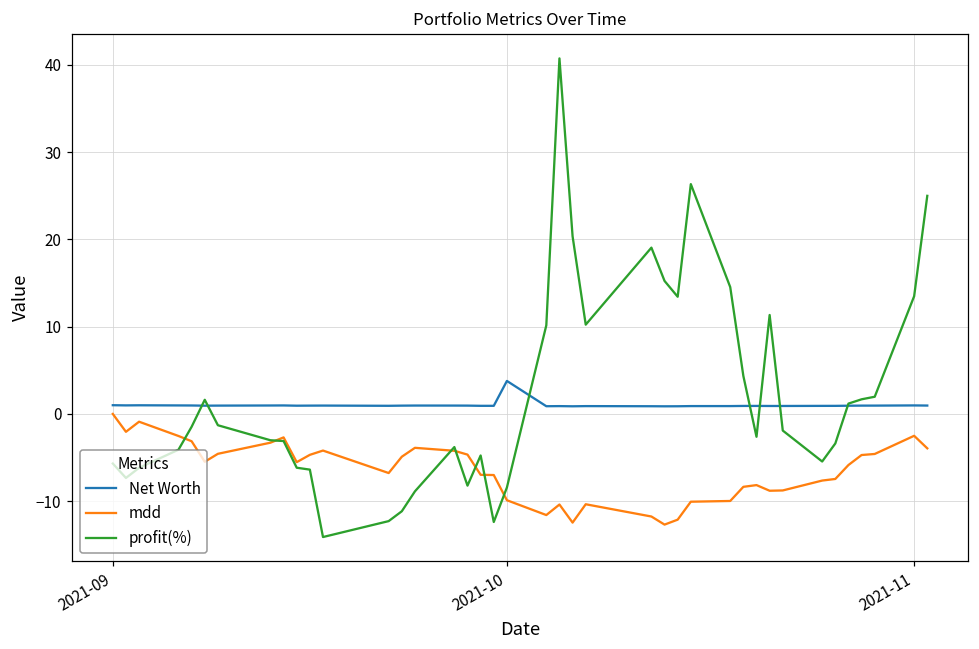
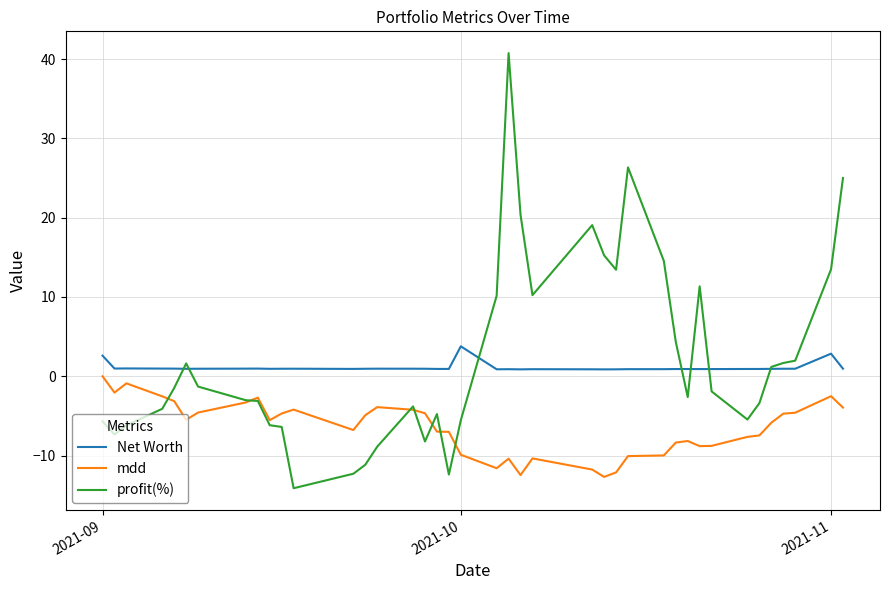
  {
    "Net Worth": {
-     "2021-09": 1,
+     "2021-09": 3,
      "2021-10": 4,
-     "2021-11": 1
+     "2021-11": 3
    },
    "mdd": {
      "2021-09": 0,
      "2021-10": -10,
      "2021-11": -3
    },
    "profit(%)": {
-     "2021-10": -8,
+     "2021-10": -6,
      "2021-11": 13
    }
  }
